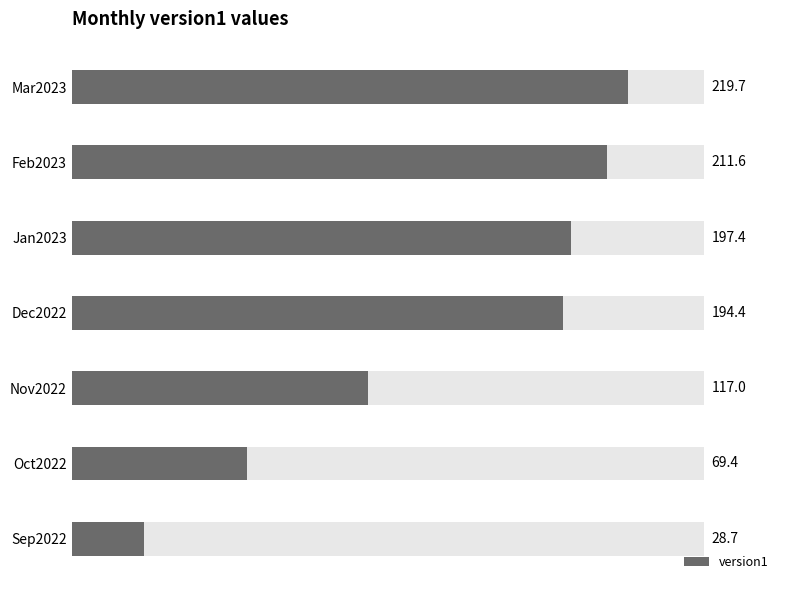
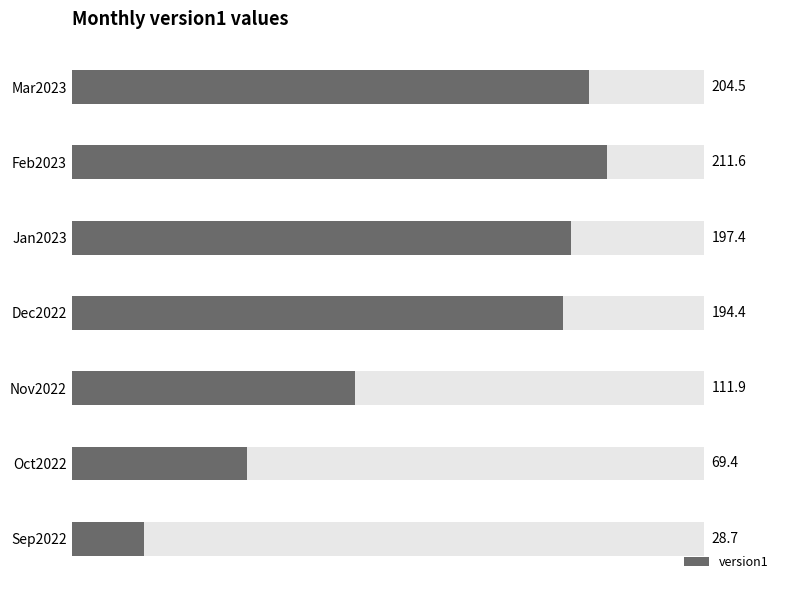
  {
    "version1": {
-     "Mar2023": 219.7,
-     "Nov2022": 117.0
+     "Mar2023": 204.5,
+     "Nov2022": 111.9
    }
  }
